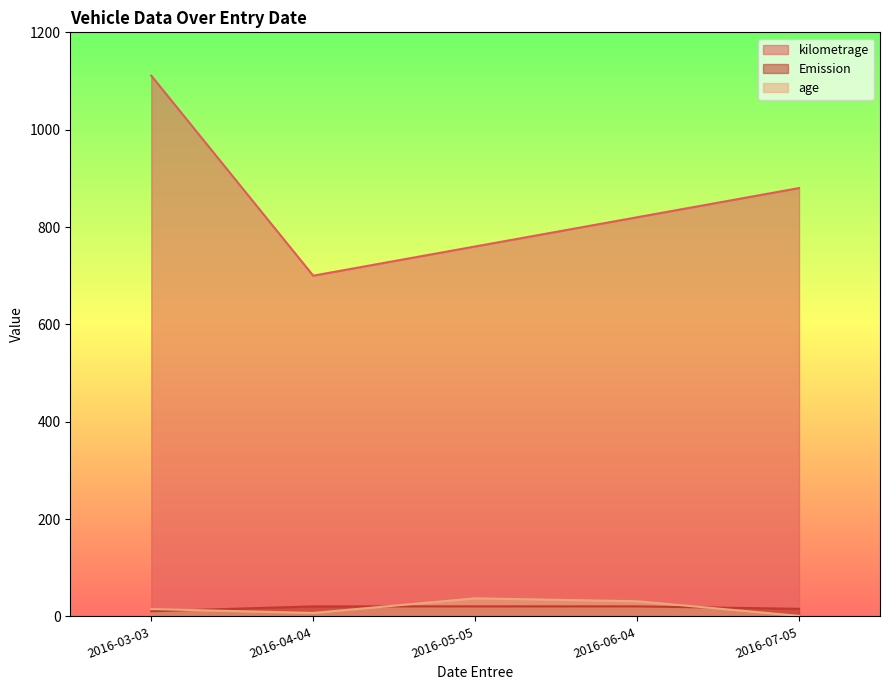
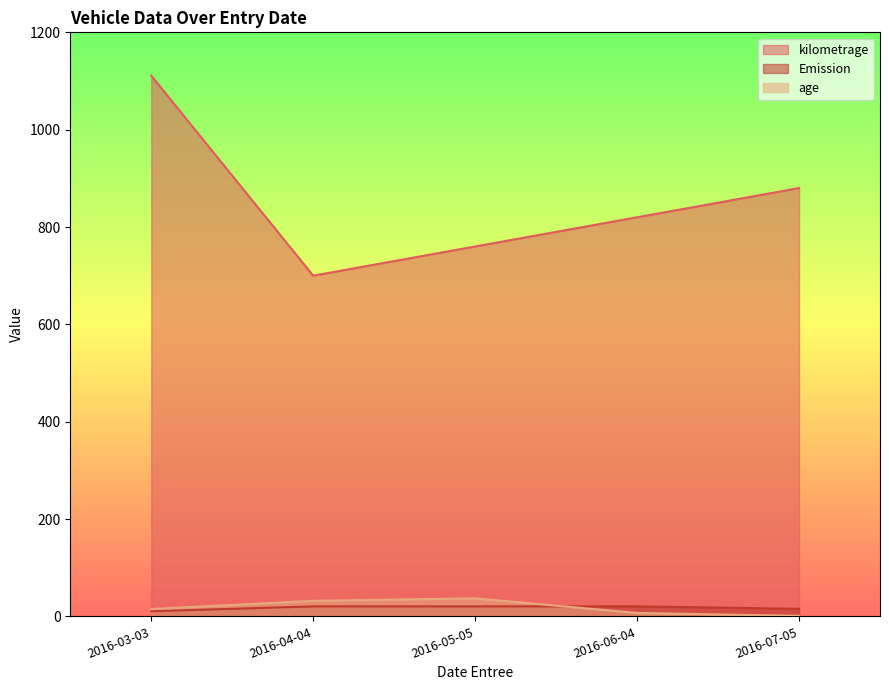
  {
    "age": {
-     "2016-04-04": 10,
+     "2016-04-04": 30,
      "2016-05-05": 40,
-     "2016-06-04": 30,
+     "2016-06-04": 10,
      "2016-07-05": 0
    }
  }
